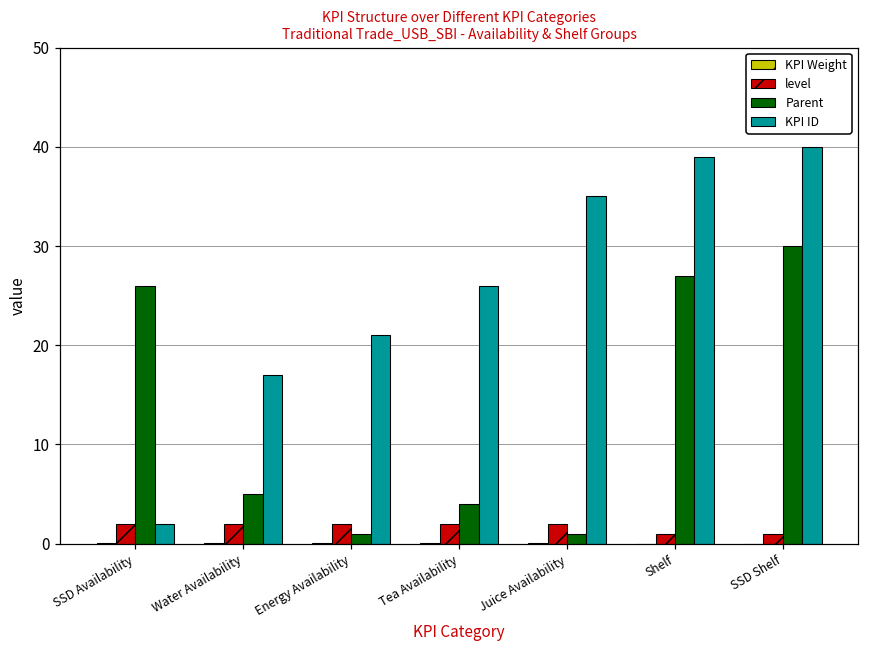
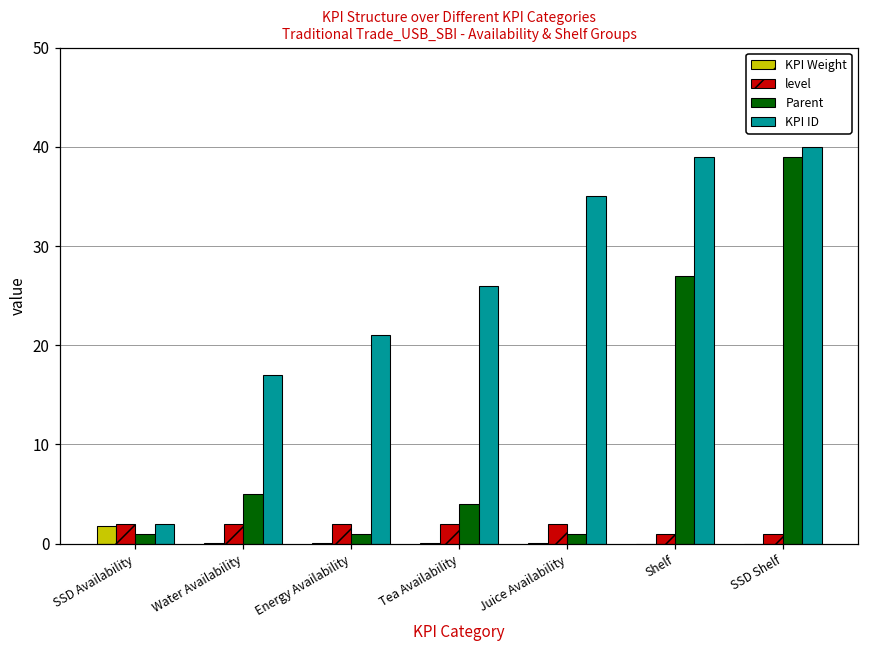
  {
    "KPI Weight": {
-     "SSD Availability": 0,
+     "SSD Availability": 2,
      "Shelf": 0,
      "SSD Shelf": 0
    },
    "level": {
      "SSD Availability": 2,
      "Water Availability": 2,
      "Energy Availability": 2,
      "Tea Availability": 2,
      "Juice Availability": 2,
      "Shelf": 1,
      "SSD Shelf": 1
    },
    "Parent": {
-     "SSD Availability": 26,
+     "SSD Availability": 1,
      "Water Availability": 5,
      "Energy Availability": 1,
      "Tea Availability": 4,
      "Juice Availability": 1,
      "Shelf": 27,
-     "SSD Shelf": 30
+     "SSD Shelf": 39
    },
    "KPI ID": {
      "SSD Availability": 2,
      "Water Availability": 17,
      "Energy Availability": 21,
      "Tea Availability": 26,
      "Juice Availability": 35,
      "Shelf": 39,
      "SSD Shelf": 40
    }
  }
